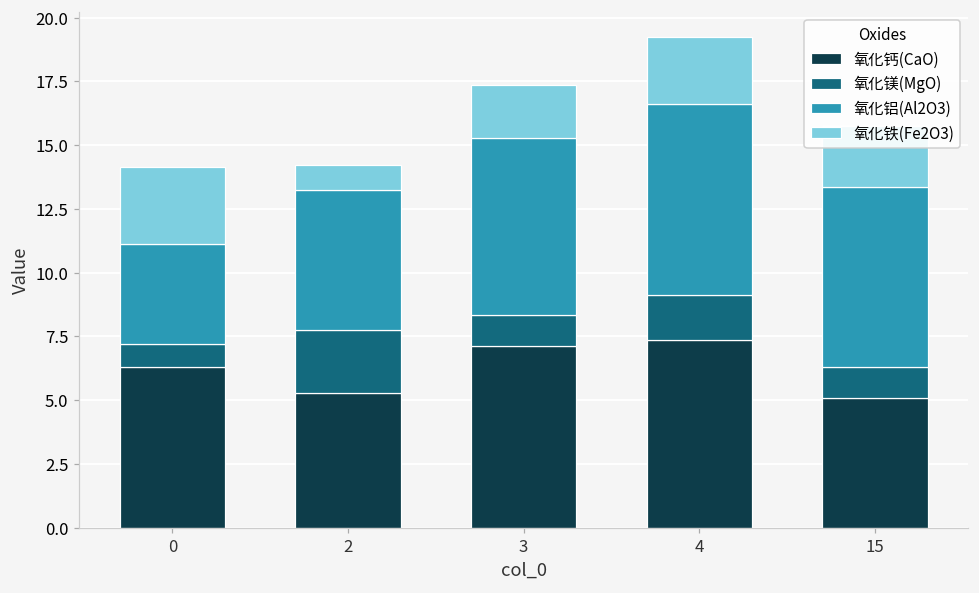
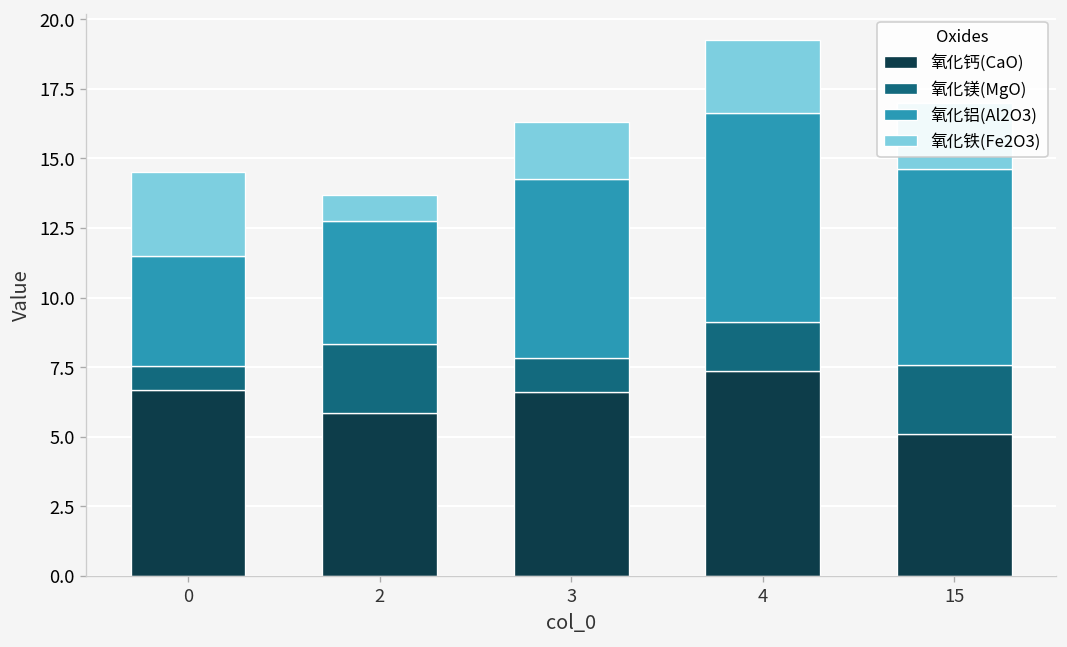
  {
    "氧化钙(CaO)": {
-     "0": 6.3,
-     "2": 5.3,
-     "3": 7.1,
+     "0": 6.7,
+     "2": 5.9,
+     "3": 6.6,
      "4": 7.4,
      "15": 5.1
    },
    "氧化镁(MgO)": {
      "0": 0.9,
      "2": 2.5,
      "3": 1.2,
      "4": 1.8,
-     "15": 1.2
+     "15": 2.5
    },
    "氧化铝(Al2O3)": {
      "0": 3.9,
-     "2": 5.5,
-     "3": 7.0,
+     "2": 4.4,
+     "3": 6.4,
      "4": 7.5,
      "15": 7.1
    },
    "氧化铁(Fe2O3)": {
      "0": 3.0,
      "2": 1.0,
      "3": 2.1,
      "4": 2.6
    }
  }
